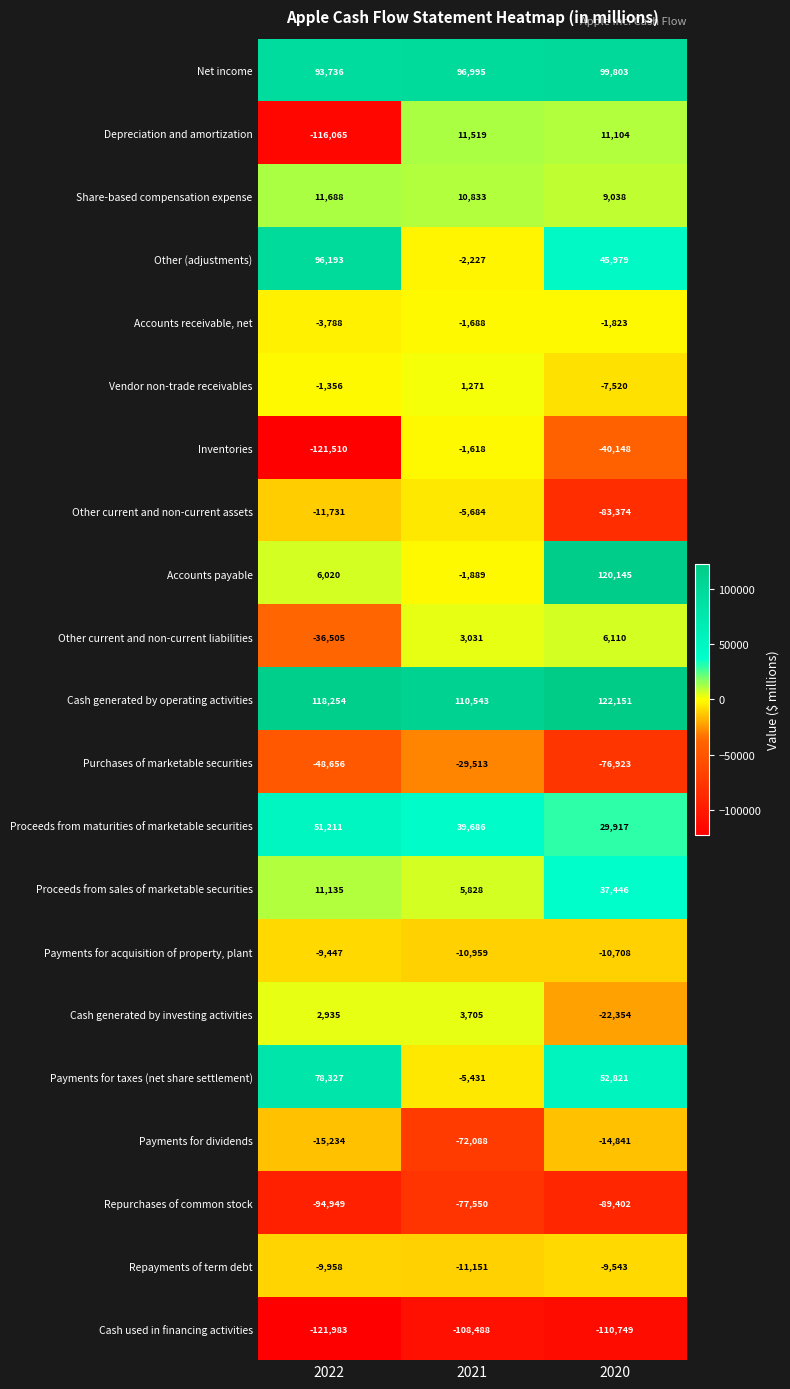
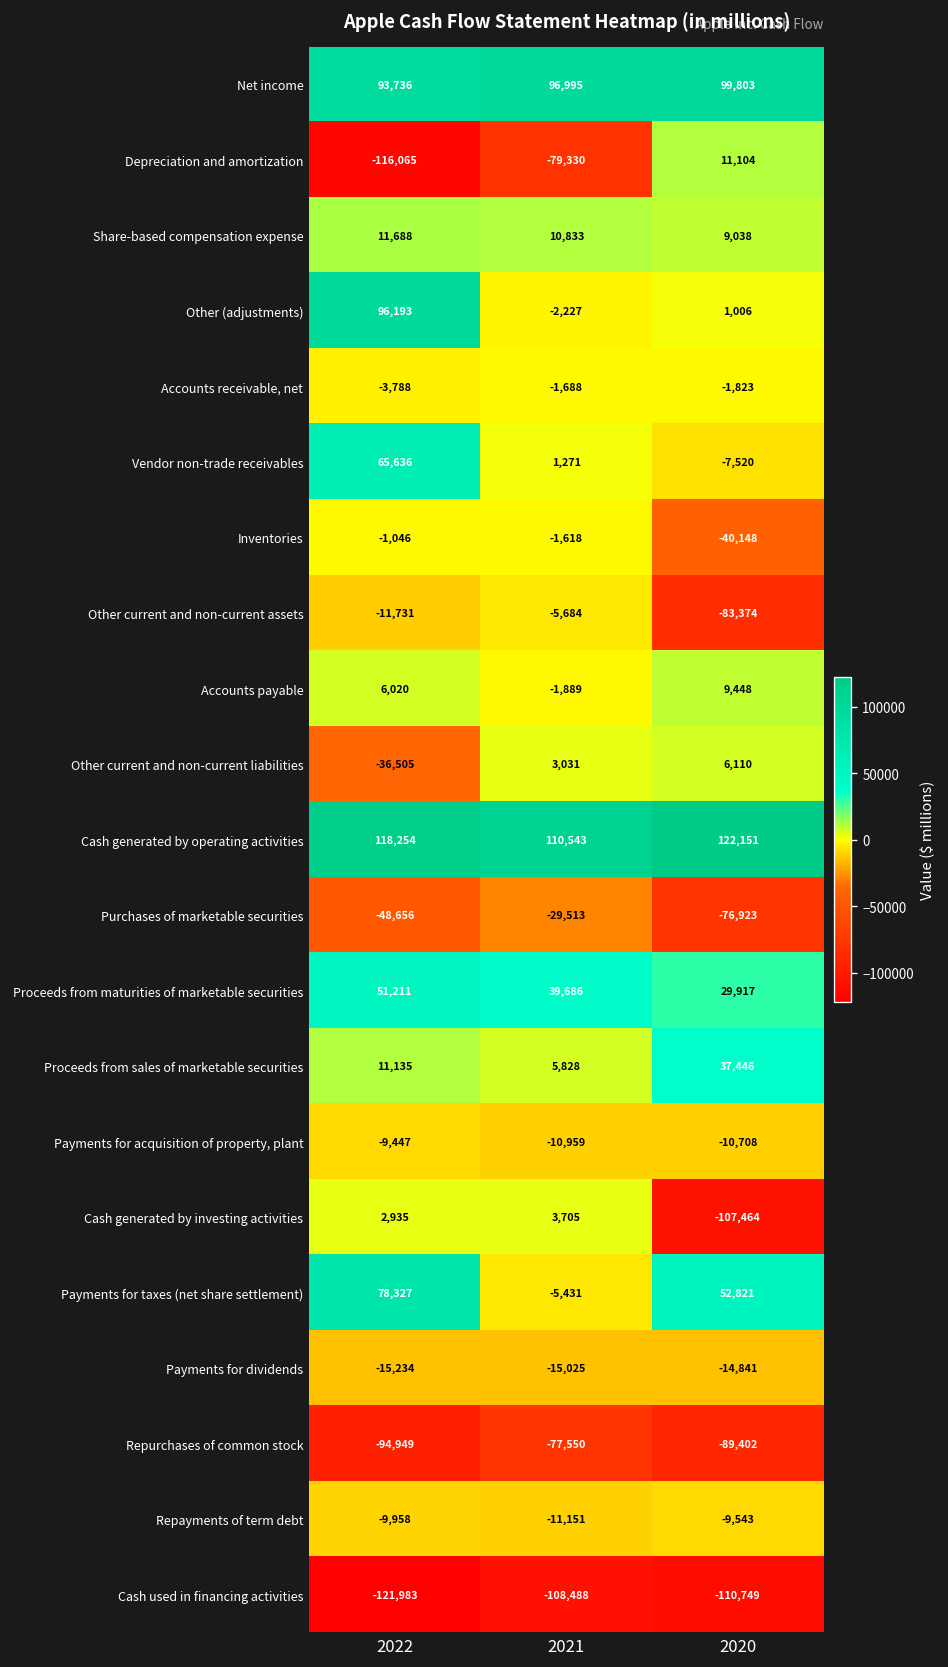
  {
    "Net income": {
      "2022": "93,736",
      "2021": "96,995",
      "2020": "99,803"
    },
    "Depreciation and amortization": {
      "2022": "-116,065",
-     "2021": "11,519",
+     "2021": "-79,330",
      "2020": "11,104"
    },
    "Share-based compensation expense": {
      "2022": "11,688",
      "2021": "10,833",
      "2020": "9,038"
    },
    "Other (adjustments)": {
      "2022": "96,193",
      "2021": "-2,227",
-     "2020": "45,979"
+     "2020": "1,006"
    },
    "Accounts receivable, net": {
      "2022": "-3,788",
      "2021": "-1,688",
      "2020": "-1,823"
    },
    "Vendor non-trade receivables": {
-     "2022": "-1,356",
+     "2022": "65,636",
      "2021": "1,271",
      "2020": "-7,520"
    },
    "Inventories": {
-     "2022": "-121,510",
+     "2022": "-1,046",
      "2021": "-1,618",
      "2020": "-40,148"
    },
    "Other current and non-current assets": {
      "2022": "-11,731",
      "2021": "-5,684",
      "2020": "-83,374"
    },
    "Accounts payable": {
      "2022": "6,020",
      "2021": "-1,889",
-     "2020": "120,145"
+     "2020": "9,448"
    },
    "Other current and non-current liabilities": {
      "2022": "-36,505",
      "2021": "3,031",
      "2020": "6,110"
    },
    "Cash generated by operating activities": {
      "2022": "118,254",
      "2021": "110,543",
      "2020": "122,151"
    },
    "Purchases of marketable securities": {
      "2022": "-48,656",
      "2021": "-29,513",
      "2020": "-76,923"
    },
    "Proceeds from maturities of marketable securities": {
      "2022": "51,211",
      "2021": "39,686",
      "2020": "29,917"
    },
    "Proceeds from sales of marketable securities": {
      "2022": "11,135",
      "2021": "5,828",
      "2020": "37,446"
    },
    "Payments for acquisition of property, plant": {
      "2022": "-9,447",
      "2021": "-10,959",
      "2020": "-10,708"
    },
    "Cash generated by investing activities": {
      "2022": "2,935",
      "2021": "3,705",
-     "2020": "-22,354"
+     "2020": "-107,464"
    },
    "Payments for taxes (net share settlement)": {
      "2022": "78,327",
      "2021": "-5,431",
      "2020": "52,821"
    },
    "Payments for dividends": {
      "2022": "-15,234",
-     "2021": "-72,088",
+     "2021": "-15,025",
      "2020": "-14,841"
    },
    "Repurchases of common stock": {
      "2022": "-94,949",
      "2021": "-77,550",
      "2020": "-89,402"
    },
    "Repayments of term debt": {
      "2022": "-9,958",
      "2021": "-11,151",
      "2020": "-9,543"
    },
    "Cash used in financing activities": {
      "2022": "-121,983",
      "2021": "-108,488",
      "2020": "-110,749"
    }
  }
